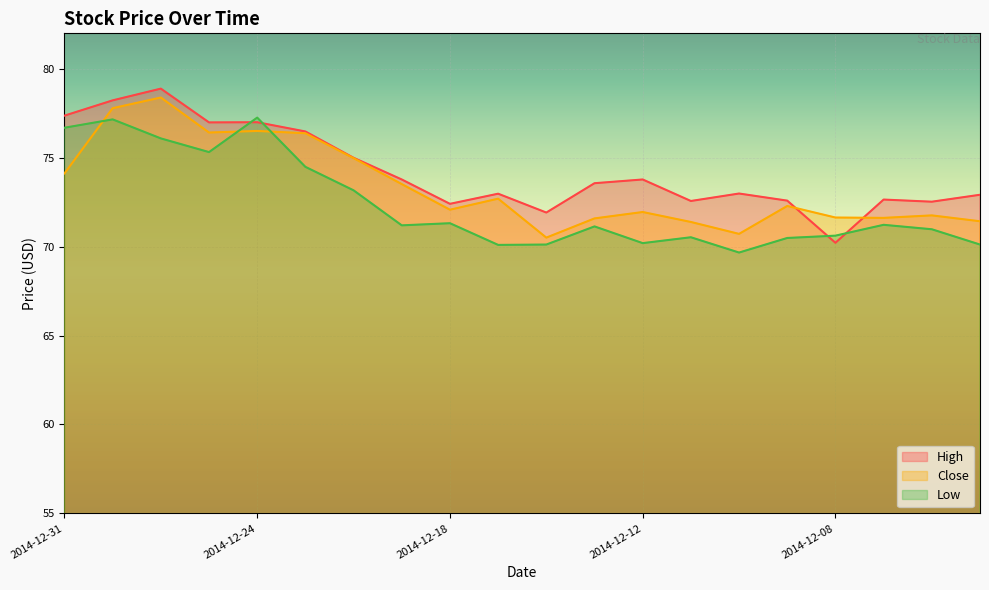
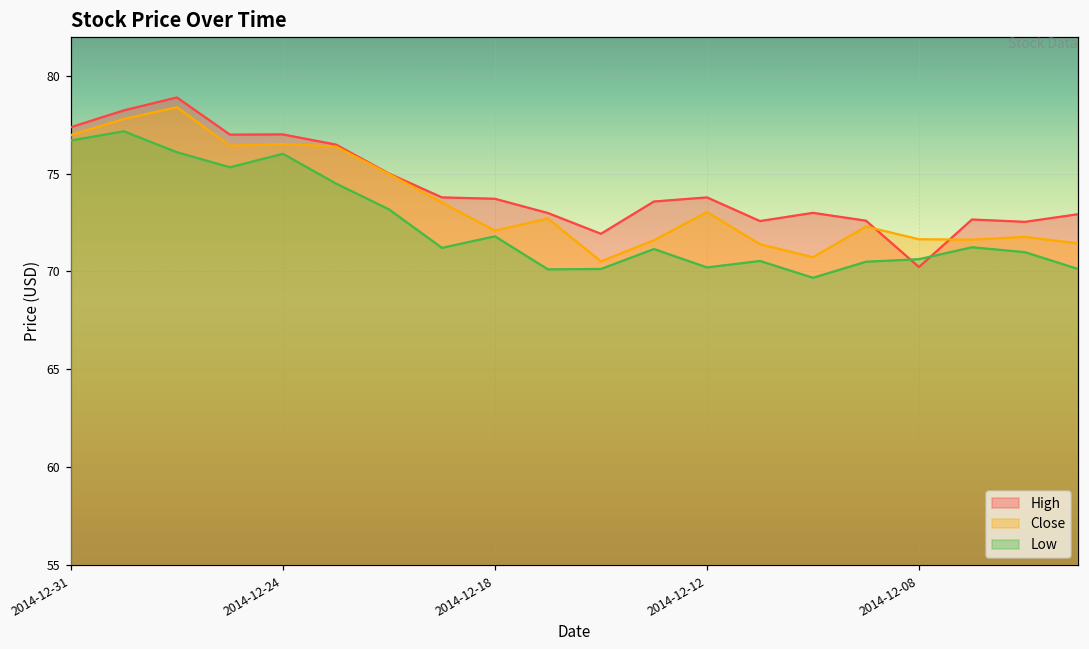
  {
    "High": {
      "2014-12-31": 77.4,
      "2014-12-24": 77.0,
-     "2014-12-18": 72.4,
+     "2014-12-18": 73.7,
      "2014-12-12": 73.8,
      "2014-12-08": 70.2
    },
    "Close": {
-     "2014-12-31": 74.1,
+     "2014-12-31": 77.0,
      "2014-12-24": 76.5,
      "2014-12-18": 72.1,
-     "2014-12-12": 72.0,
+     "2014-12-12": 73.0,
      "2014-12-08": 71.6
    },
    "Low": {
      "2014-12-31": 76.7,
-     "2014-12-24": 77.3,
-     "2014-12-18": 71.3,
+     "2014-12-24": 76.0,
+     "2014-12-18": 71.8,
      "2014-12-12": 70.2,
      "2014-12-08": 70.6
    }
  }
